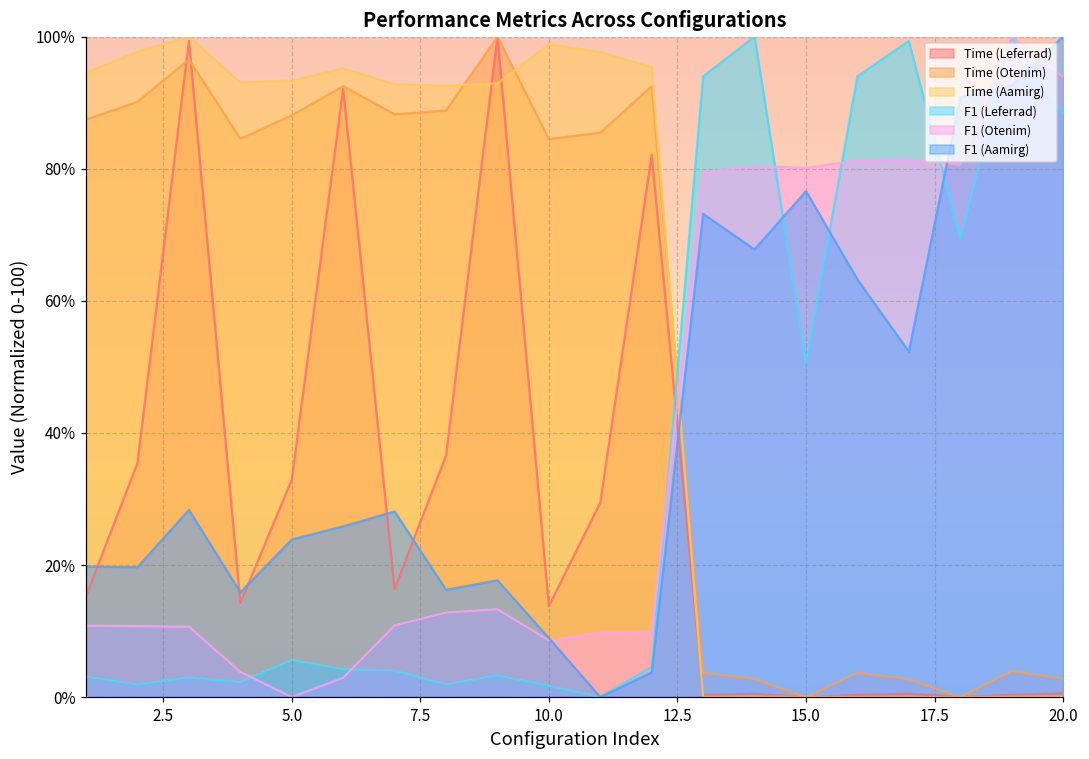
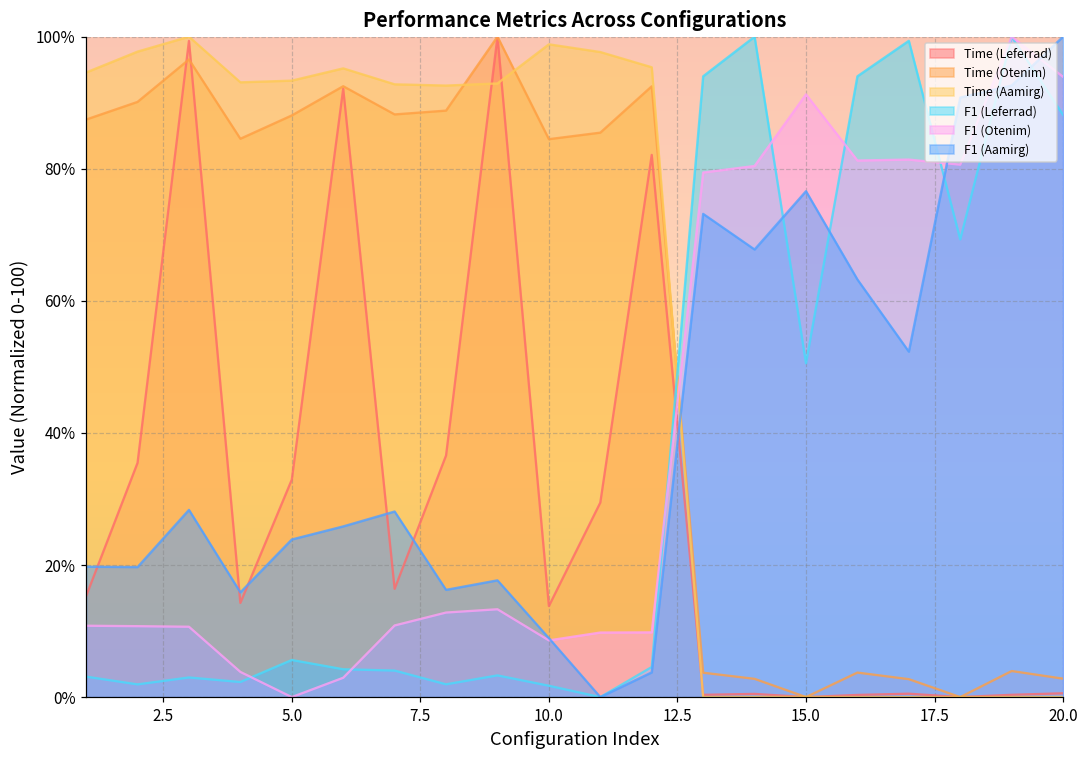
  {
    "F1 (Otenim)": {
      "5.0": "0%",
-     "15.0": "80%",
+     "15.0": "91%",
      "20.0": "94%"
    }
  }
